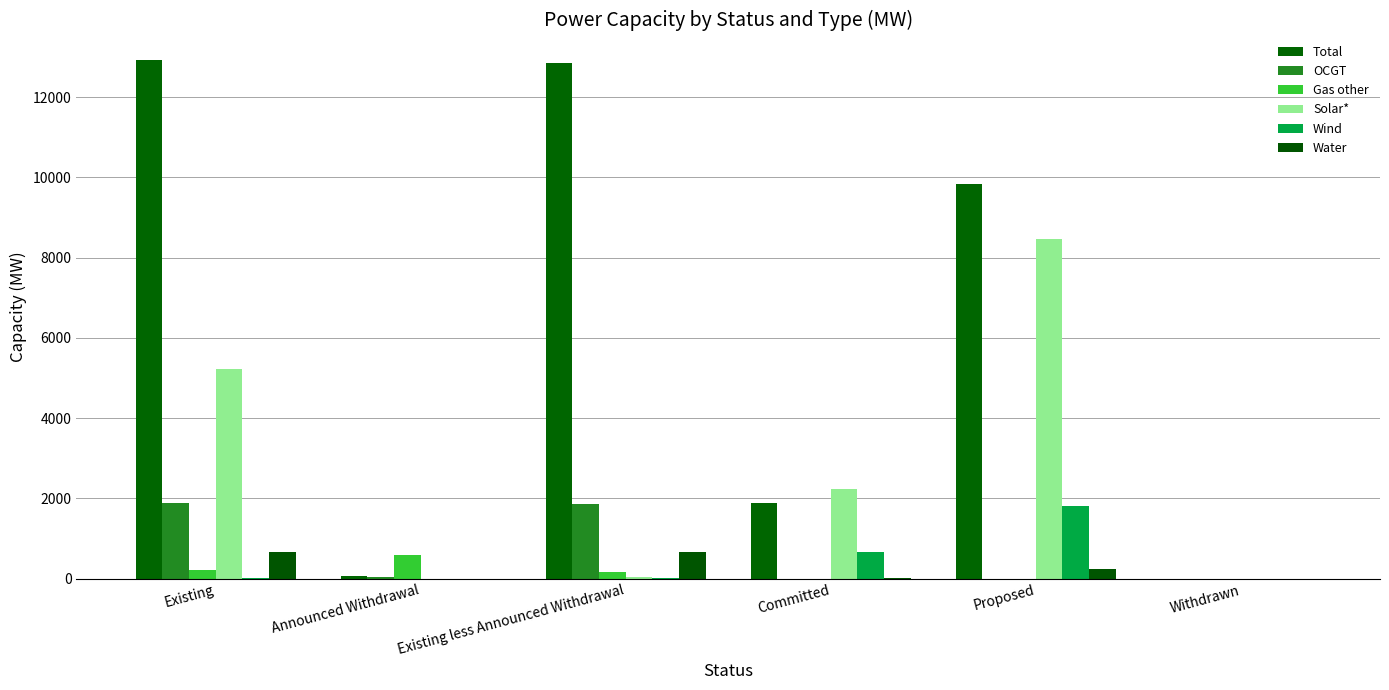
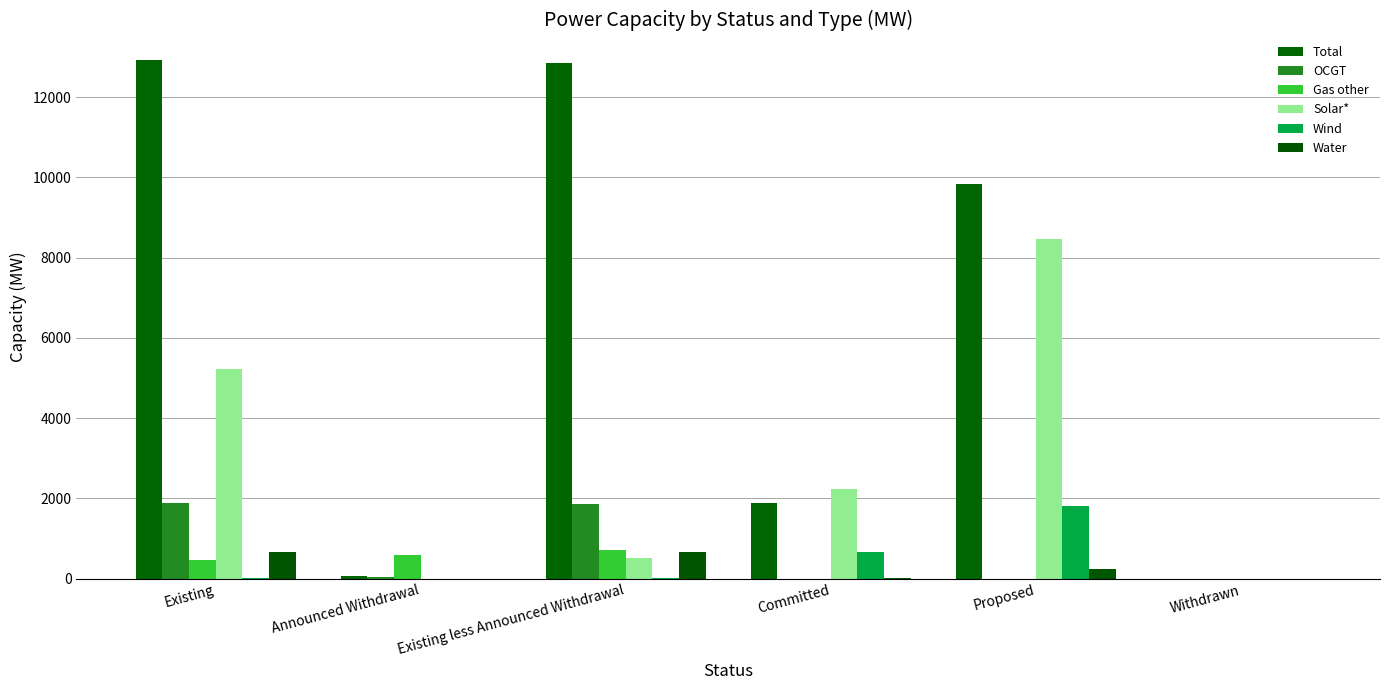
  {
    "Gas other": {
-     "Existing": 200,
+     "Existing": 500,
      "Announced Withdrawal": 600,
-     "Existing less Announced Withdrawal": 200,
+     "Existing less Announced Withdrawal": 700,
      "Committed": 0,
      "Proposed": 0,
      "Withdrawn": 0
    },
    "Solar*": {
      "Existing": 5200,
      "Announced Withdrawal": 0,
-     "Existing less Announced Withdrawal": 0,
+     "Existing less Announced Withdrawal": 500,
      "Committed": 2200,
      "Proposed": 8500,
      "Withdrawn": 0
    }
  }
